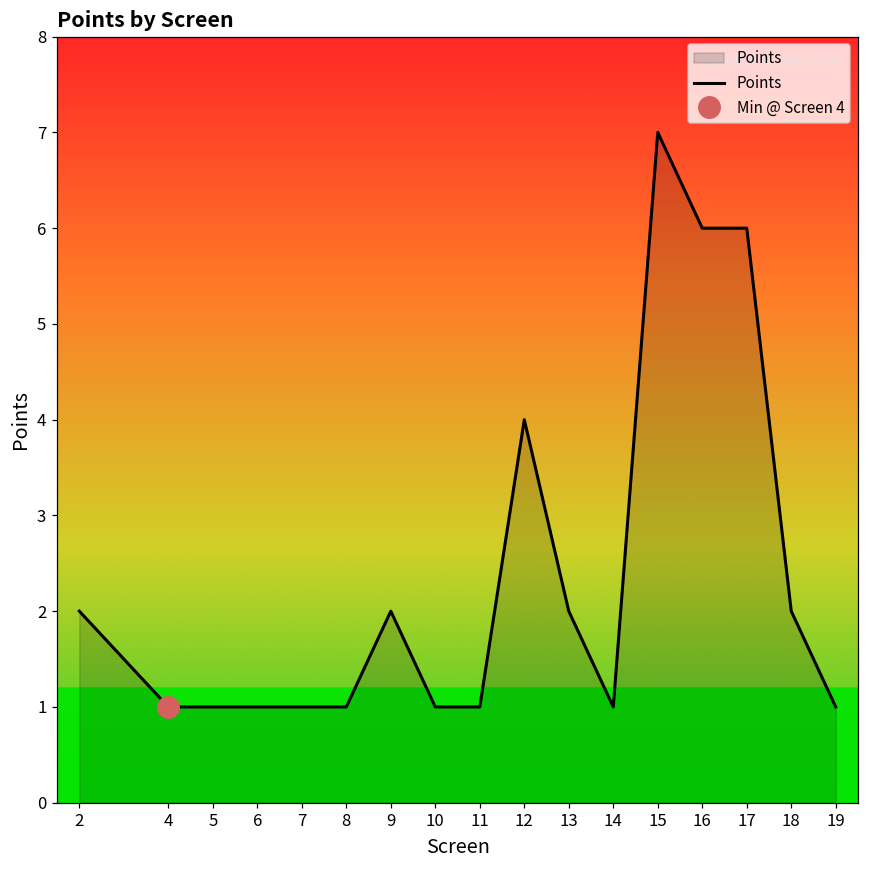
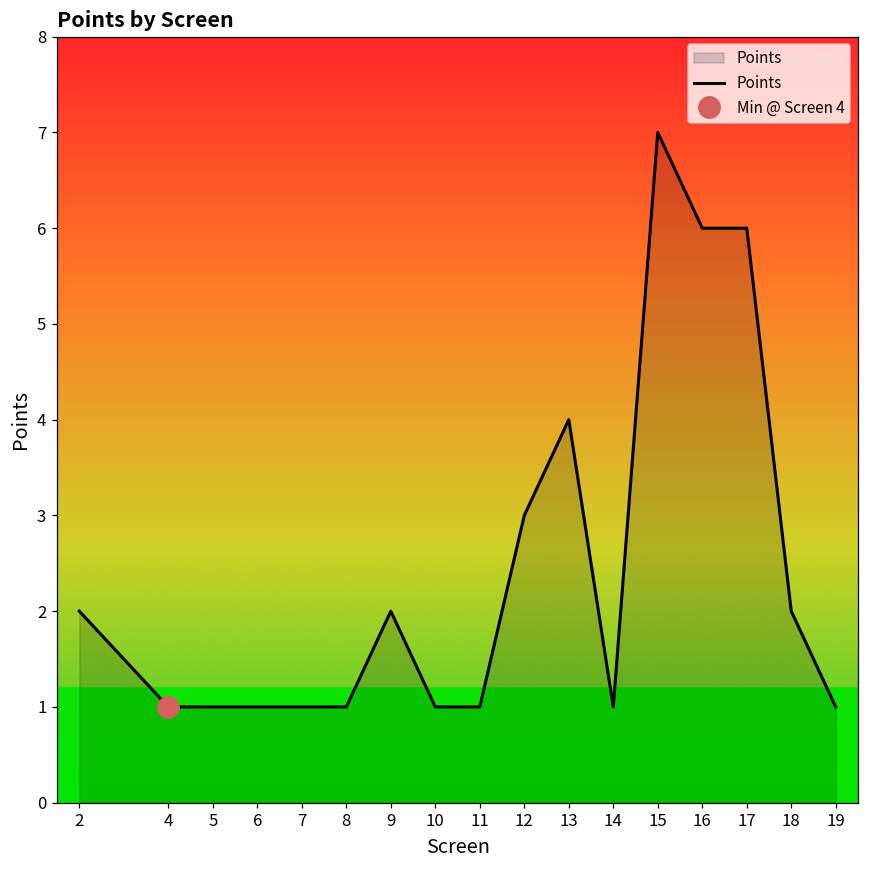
  {
    "Points": {
      "2": 2,
      "9": 2,
-     "12": 4,
-     "13": 2,
+     "12": 3,
+     "13": 4,
      "15": 7,
      "16": 6,
      "17": 6,
      "18": 2
    }
  }
